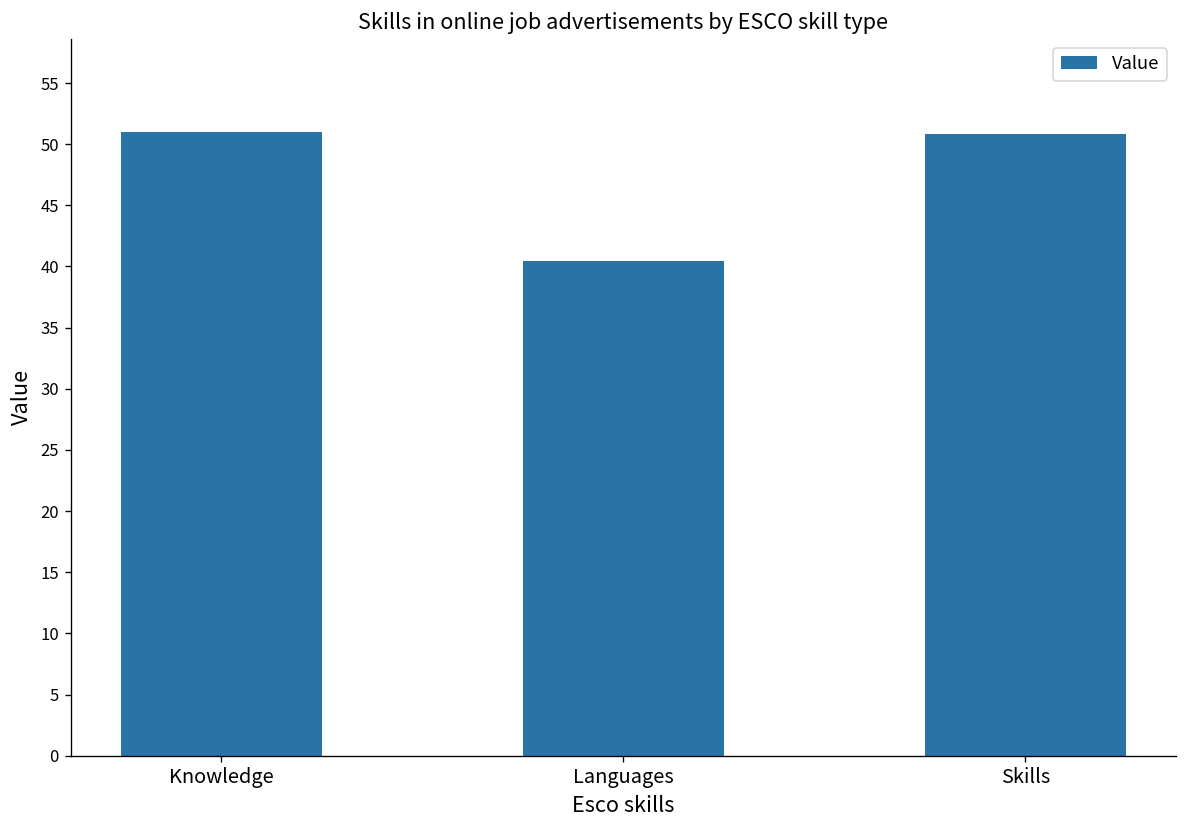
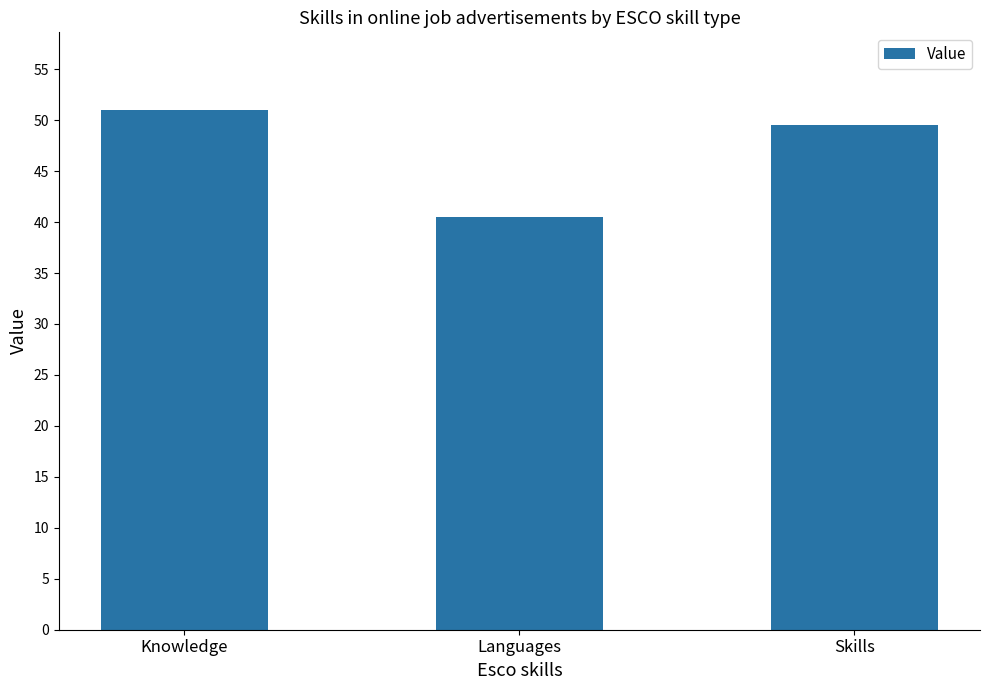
  {
    "Knowledge": 51.0,
    "Languages": 40.5,
-   "Skills": 50.8
+   "Skills": 49.5
  }
